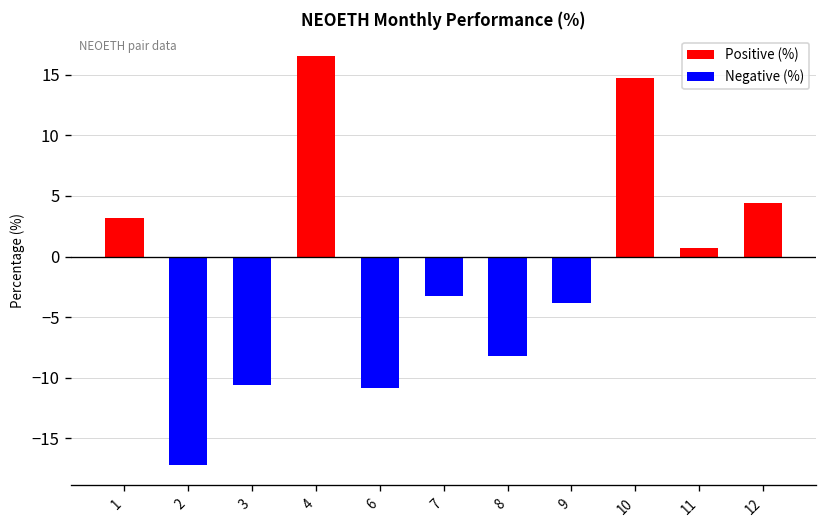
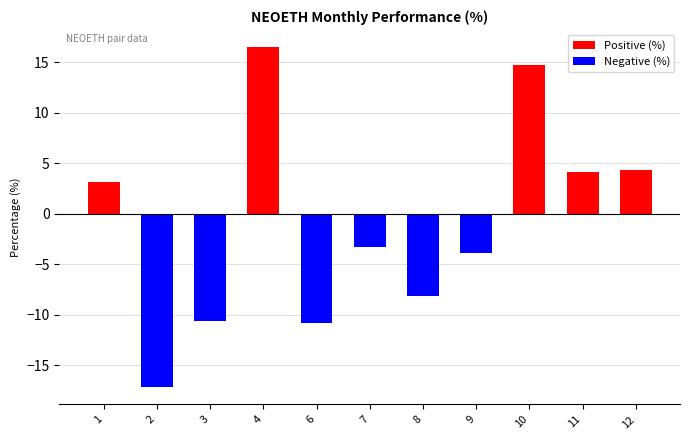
  {
    "1": 3.1,
    "2": -17.2,
    "3": -10.6,
    "4": 16.5,
    "6": -10.8,
    "7": -3.3,
    "8": -8.2,
    "9": -3.9,
    "10": 14.8,
-   "11": 0.7,
+   "11": 4.1,
    "12": 4.4
  }
